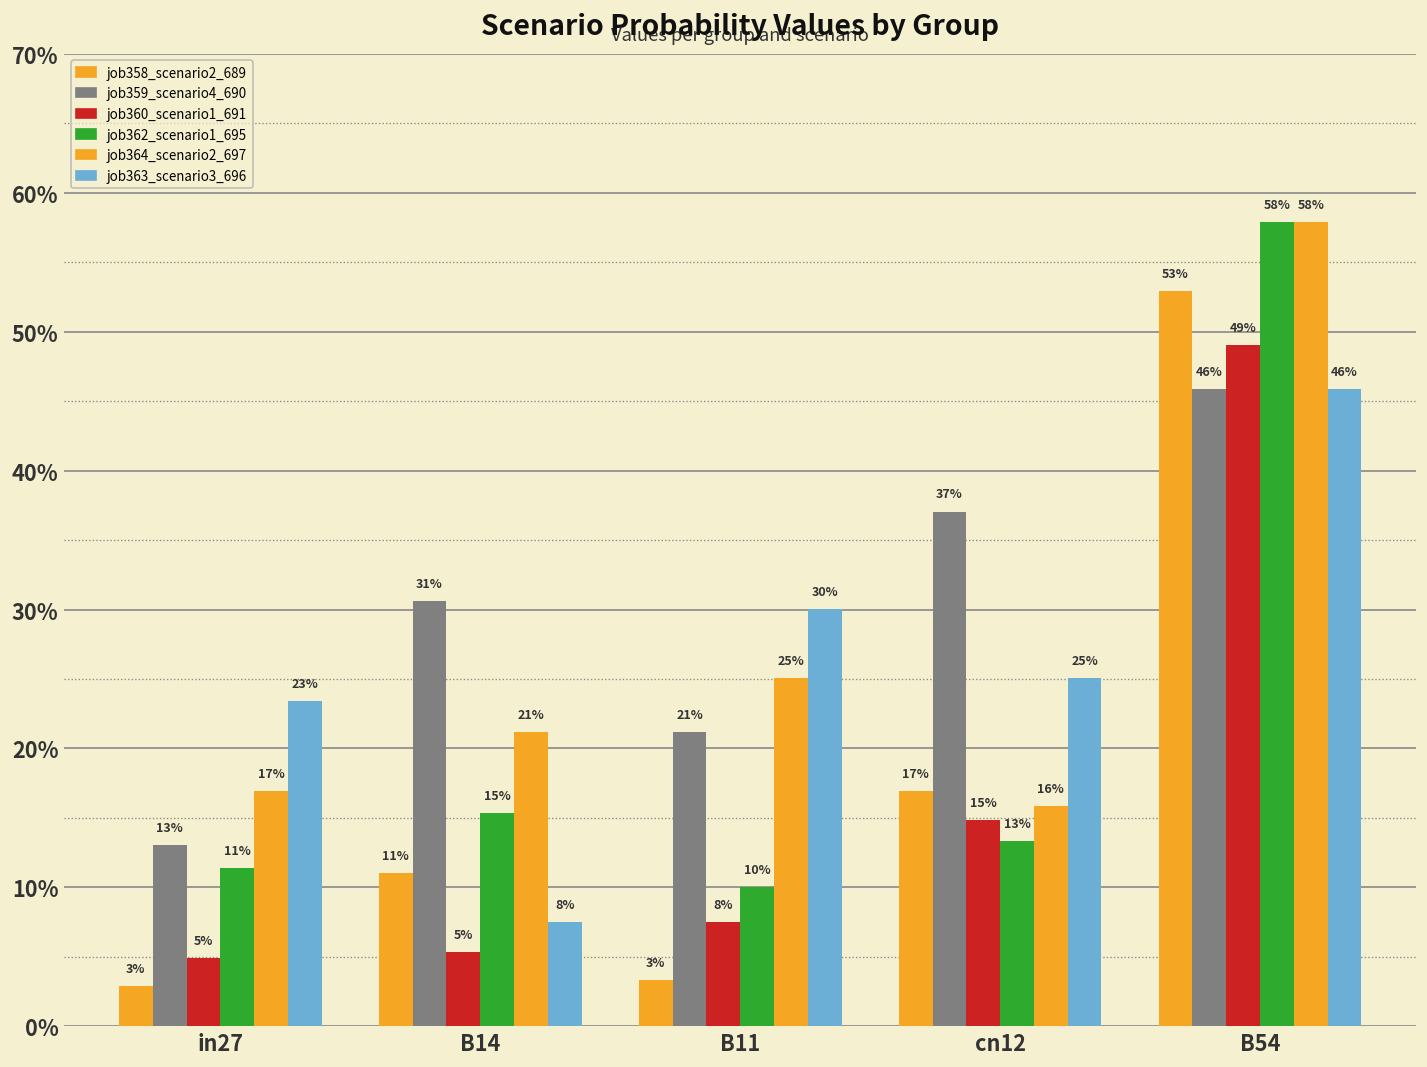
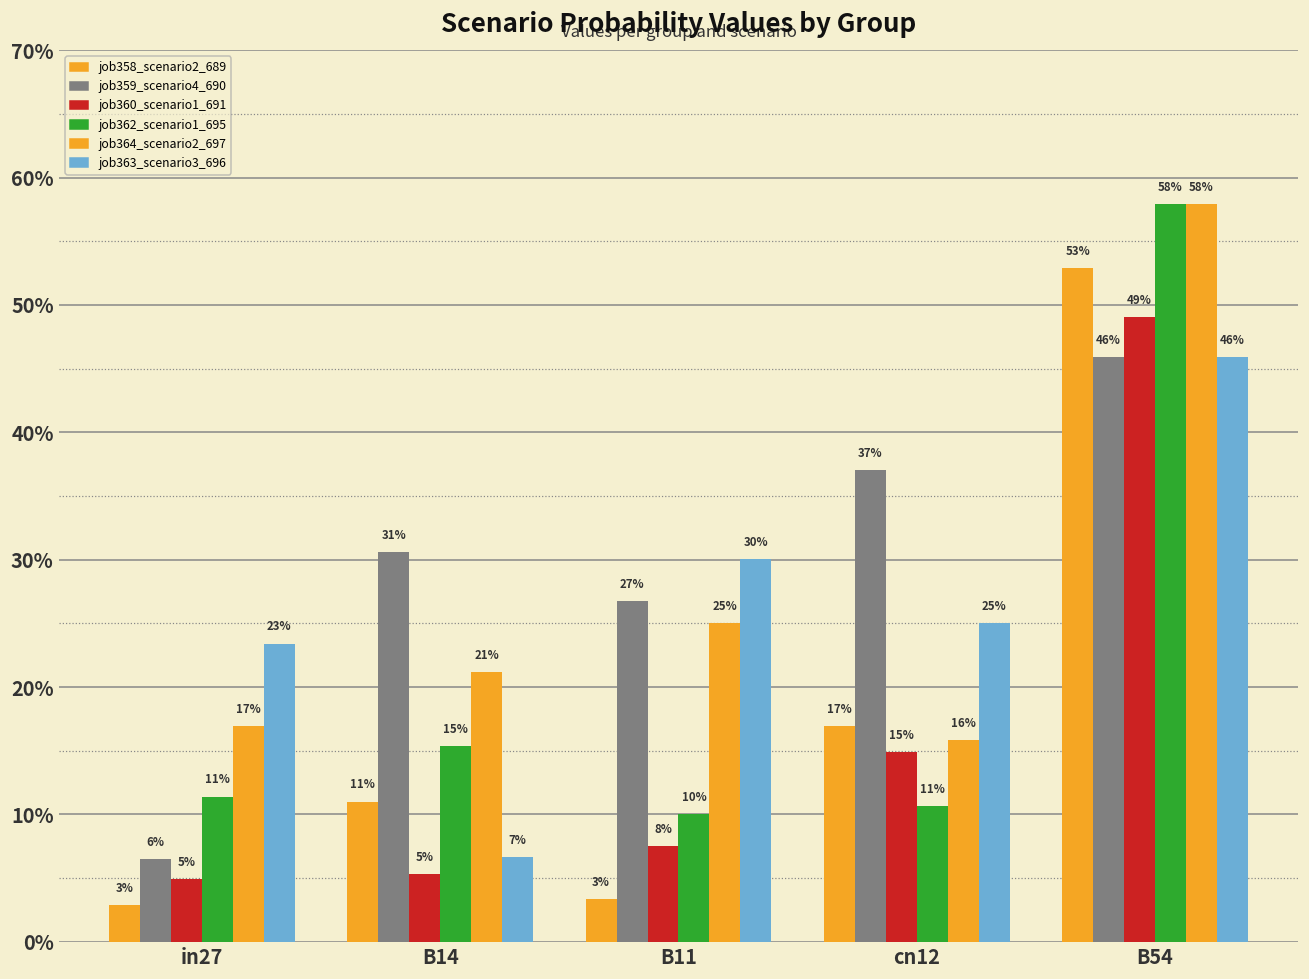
  {
    "job359_scenario4_690": {
-     "in27": "13%",
+     "in27": "6%",
      "B14": "31%",
-     "B11": "21%",
+     "B11": "27%",
      "cn12": "37%",
      "B54": "46%"
    },
    "job360_scenario1_691": {
      "in27": "5%",
      "B14": "5%",
      "B11": "8%",
      "cn12": "15%",
      "B54": "49%"
    },
    "job362_scenario1_695": {
      "in27": "11%",
      "B14": "15%",
      "B11": "10%",
-     "cn12": "13%",
+     "cn12": "11%",
      "B54": "58%"
    },
    "job363_scenario3_696": {
      "in27": "23%",
-     "B14": "8%",
+     "B14": "7%",
      "B11": "30%",
      "cn12": "25%",
      "B54": "46%"
    }
  }
